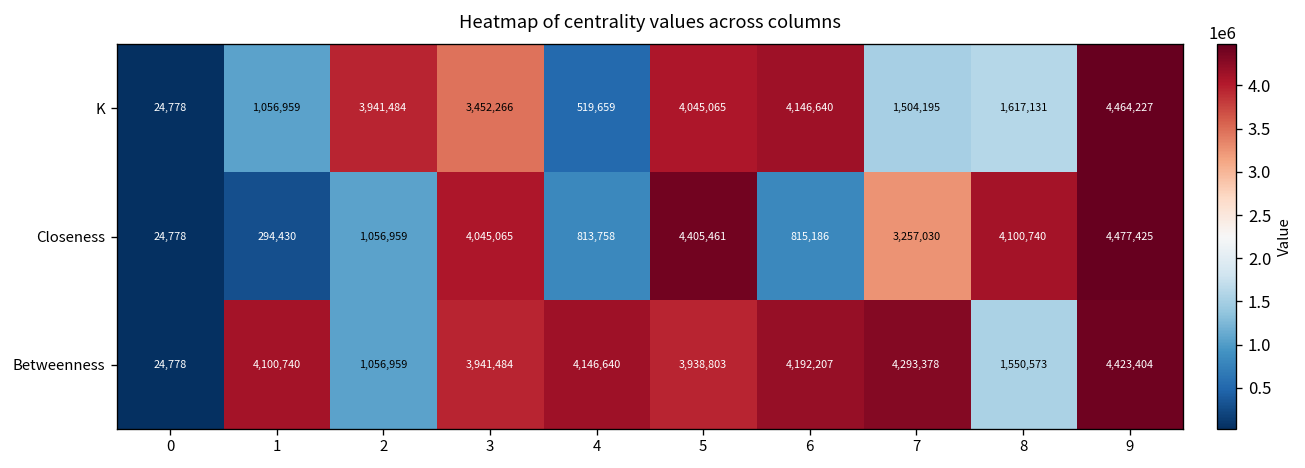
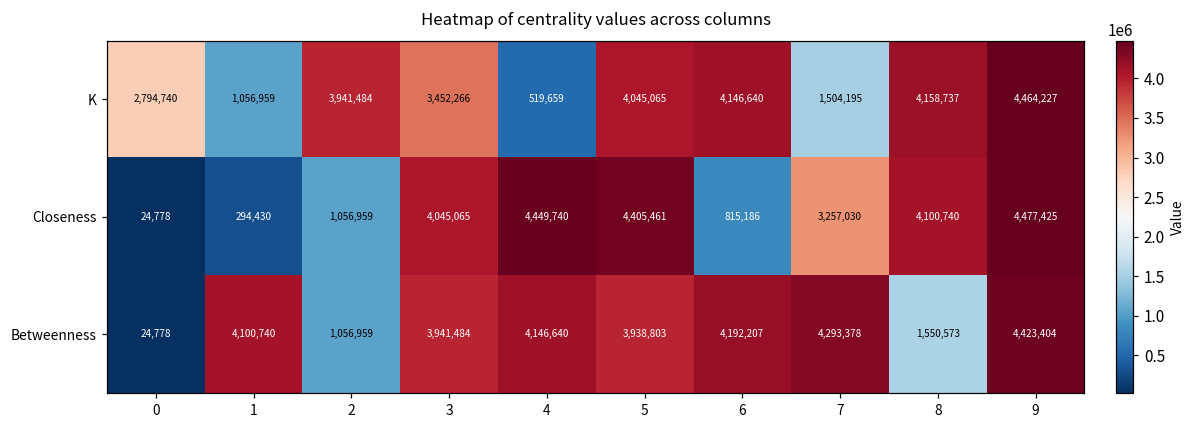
  {
    "K": {
-     "0": "24,778",
+     "0": "2,794,740",
      "1": "1,056,959",
      "2": "3,941,484",
      "3": "3,452,266",
      "4": "519,659",
      "5": "4,045,065",
      "6": "4,146,640",
      "7": "1,504,195",
-     "8": "1,617,131",
+     "8": "4,158,737",
      "9": "4,464,227"
    },
    "Closeness": {
      "0": "24,778",
      "1": "294,430",
      "2": "1,056,959",
      "3": "4,045,065",
-     "4": "813,758",
+     "4": "4,449,740",
      "5": "4,405,461",
      "6": "815,186",
      "7": "3,257,030",
      "8": "4,100,740",
      "9": "4,477,425"
    },
    "Betweenness": {
      "0": "24,778",
      "1": "4,100,740",
      "2": "1,056,959",
      "3": "3,941,484",
      "4": "4,146,640",
      "5": "3,938,803",
      "6": "4,192,207",
      "7": "4,293,378",
      "8": "1,550,573",
      "9": "4,423,404"
    }
  }
